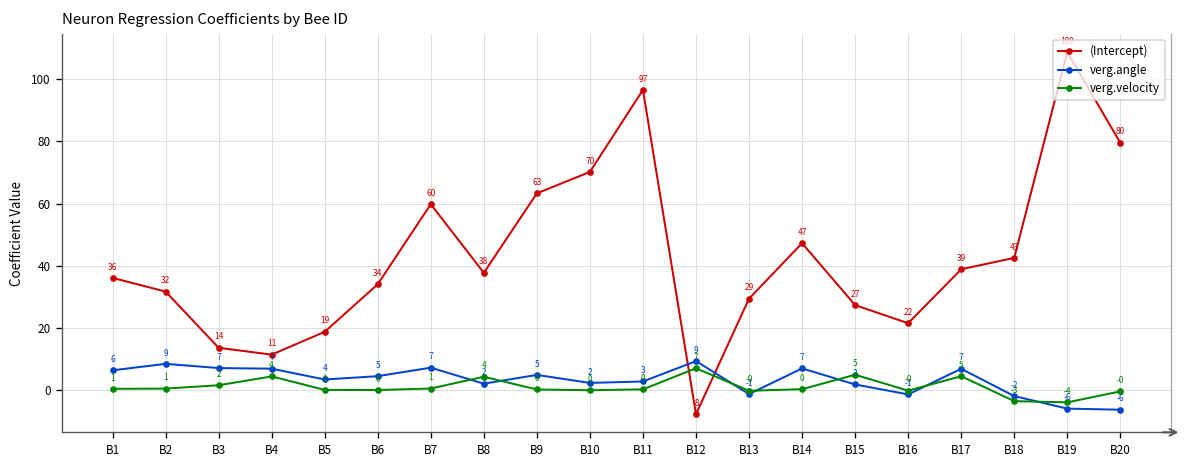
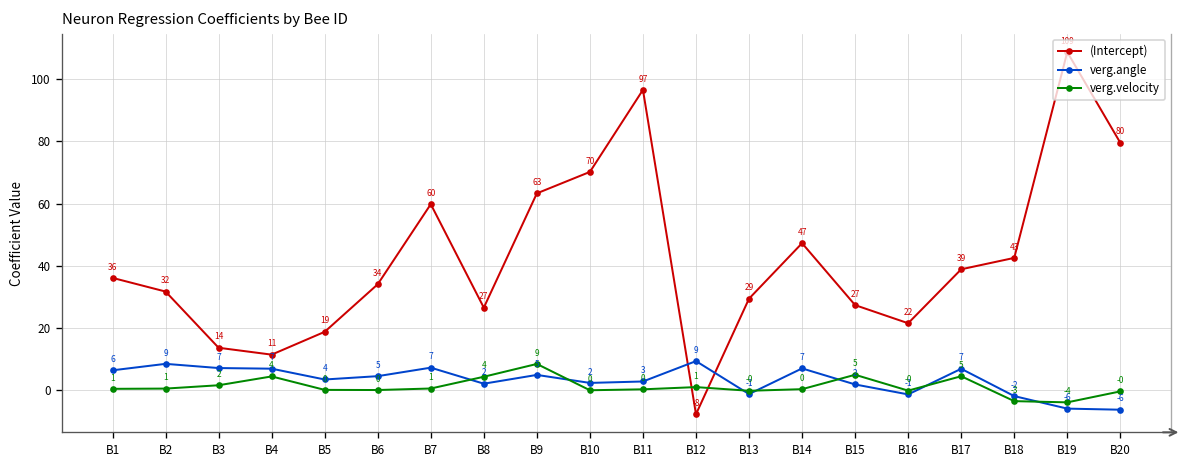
  {
    "(Intercept)": {
      "B1": 36,
      "B2": 32,
      "B3": 14,
      "B4": 11,
      "B5": 19,
      "B6": 34,
      "B7": 60,
-     "B8": 38,
+     "B8": 27,
      "B9": 63,
      "B10": 70,
      "B11": 97,
      "B12": -8,
      "B13": 29,
      "B14": 47,
      "B15": 27,
      "B16": 22,
      "B17": 39,
      "B18": 43,
      "B20": 80
    },
    "verg.angle": {
      "B1": 6,
      "B2": 9,
      "B3": 7,
      "B5": 4,
      "B6": 5,
      "B7": 7,
      "B9": 5,
      "B14": 7,
      "B20": -6
    },
    "verg.velocity": {
      "B1": 1,
      "B2": 1,
      "B7": 1,
-     "B9": 0,
-     "B12": 7,
+     "B9": 9,
+     "B12": 1,
      "B14": 0,
      "B15": 5,
      "B20": -0
    }
  }
